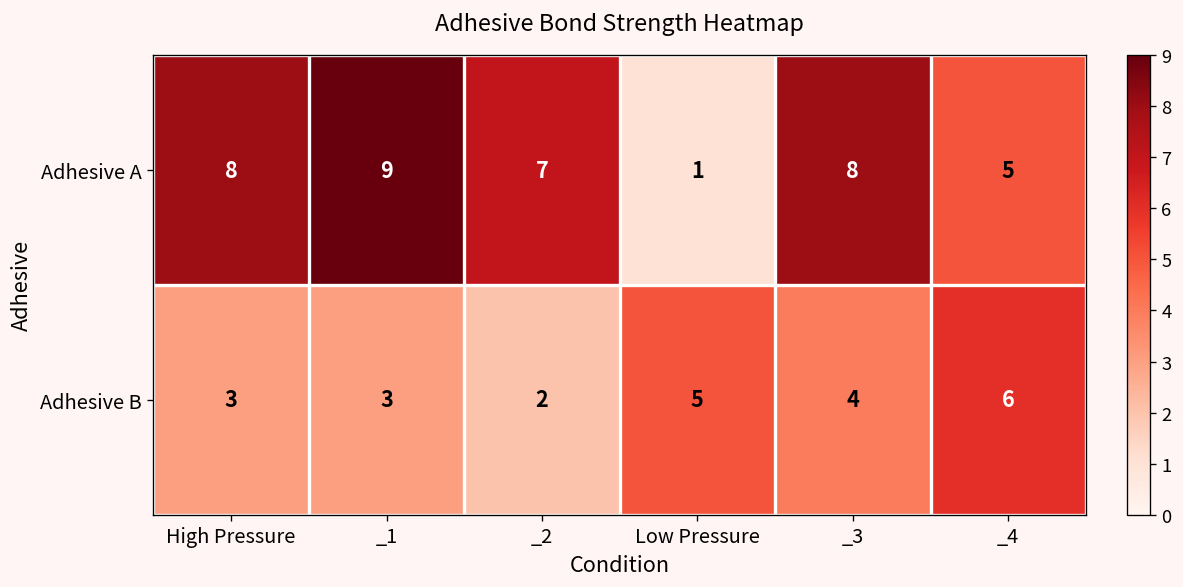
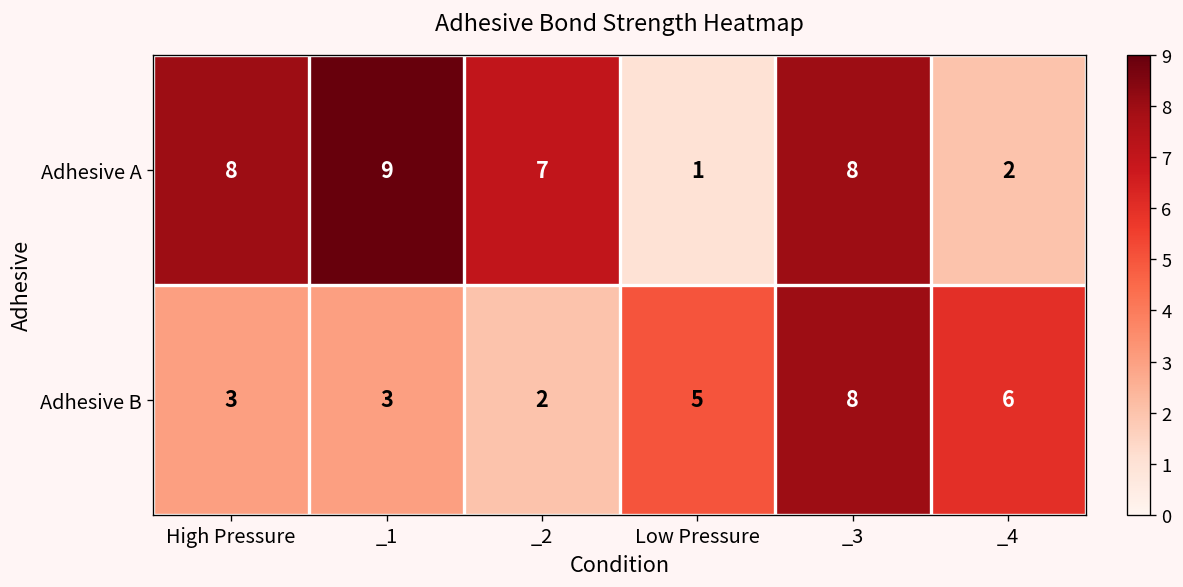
  {
    "Adhesive A": {
      "High Pressure": 8,
      "_1": 9,
      "_2": 7,
      "Low Pressure": 1,
      "_3": 8,
-     "_4": 5
+     "_4": 2
    },
    "Adhesive B": {
      "High Pressure": 3,
      "_1": 3,
      "_2": 2,
      "Low Pressure": 5,
-     "_3": 4,
+     "_3": 8,
      "_4": 6
    }
  }
